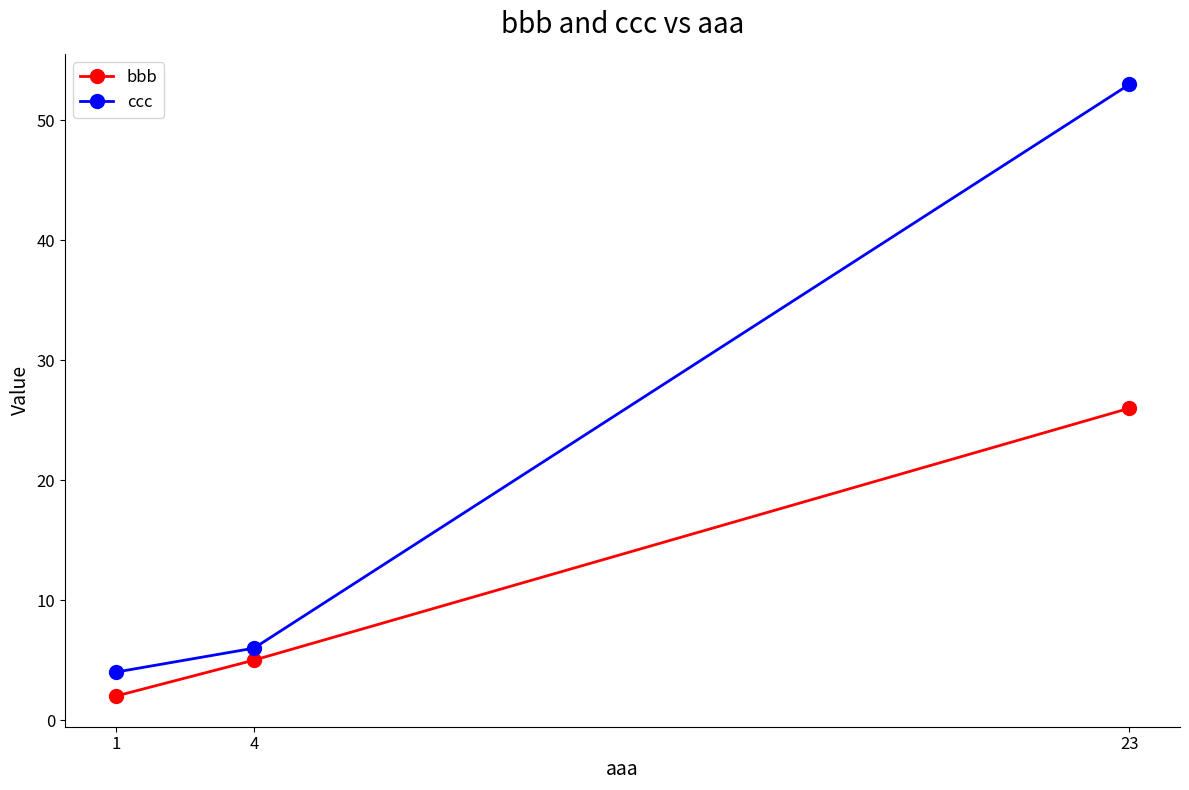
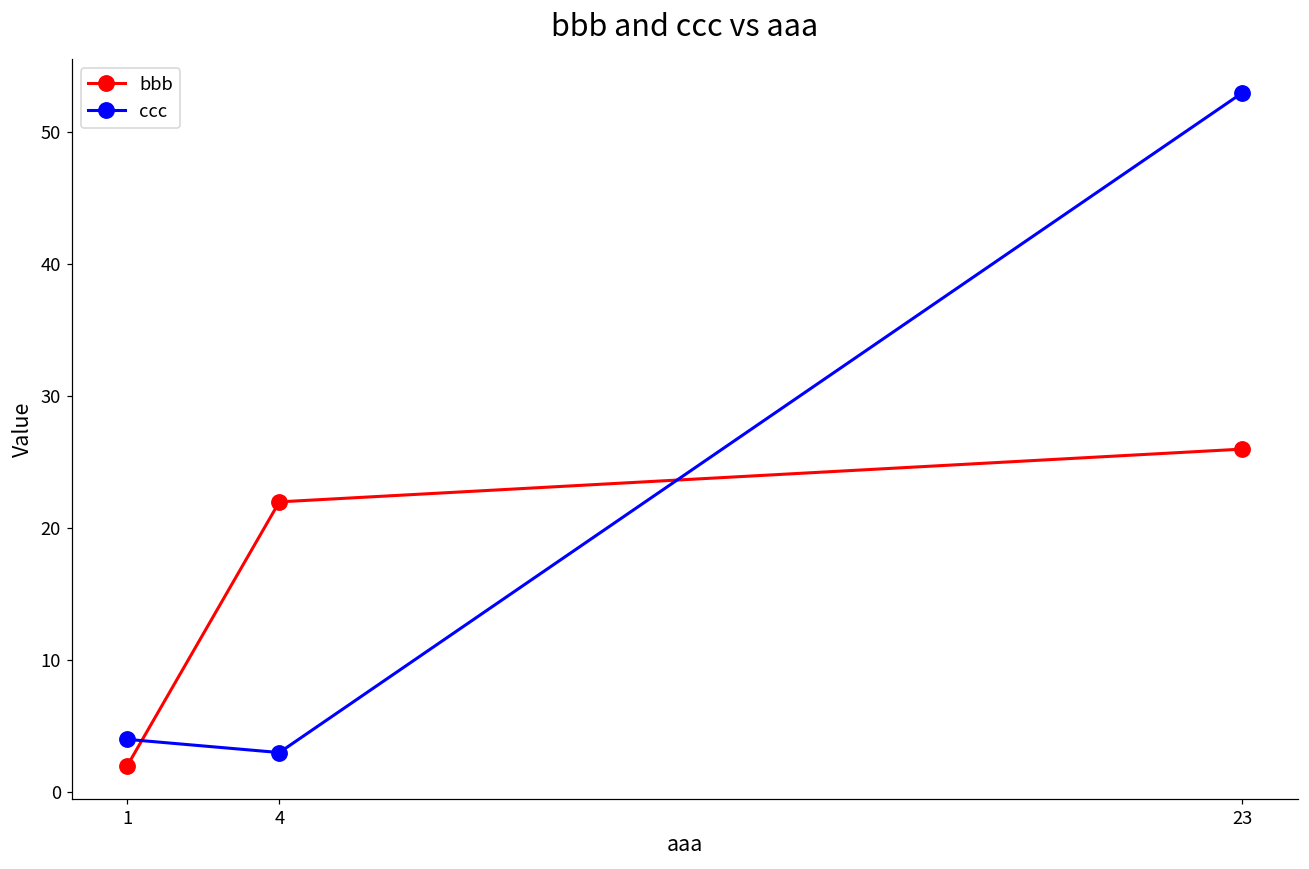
  {
    "bbb": {
      "1": 2,
-     "4": 5,
+     "4": 22,
      "23": 26
    },
    "ccc": {
      "1": 4,
-     "4": 6,
+     "4": 3,
      "23": 53
    }
  }
